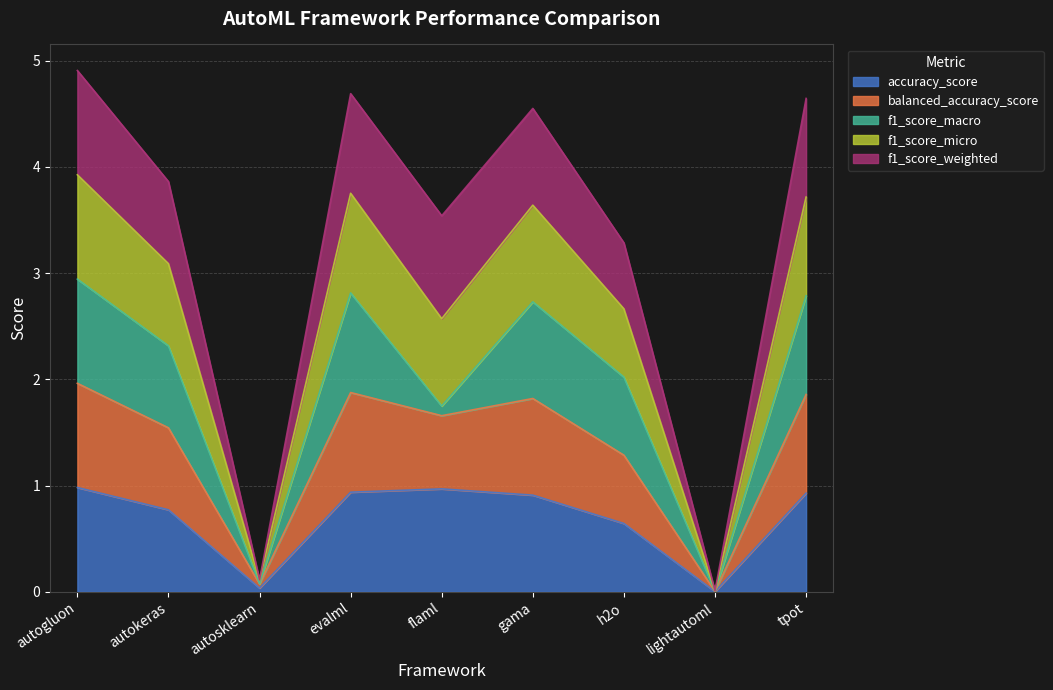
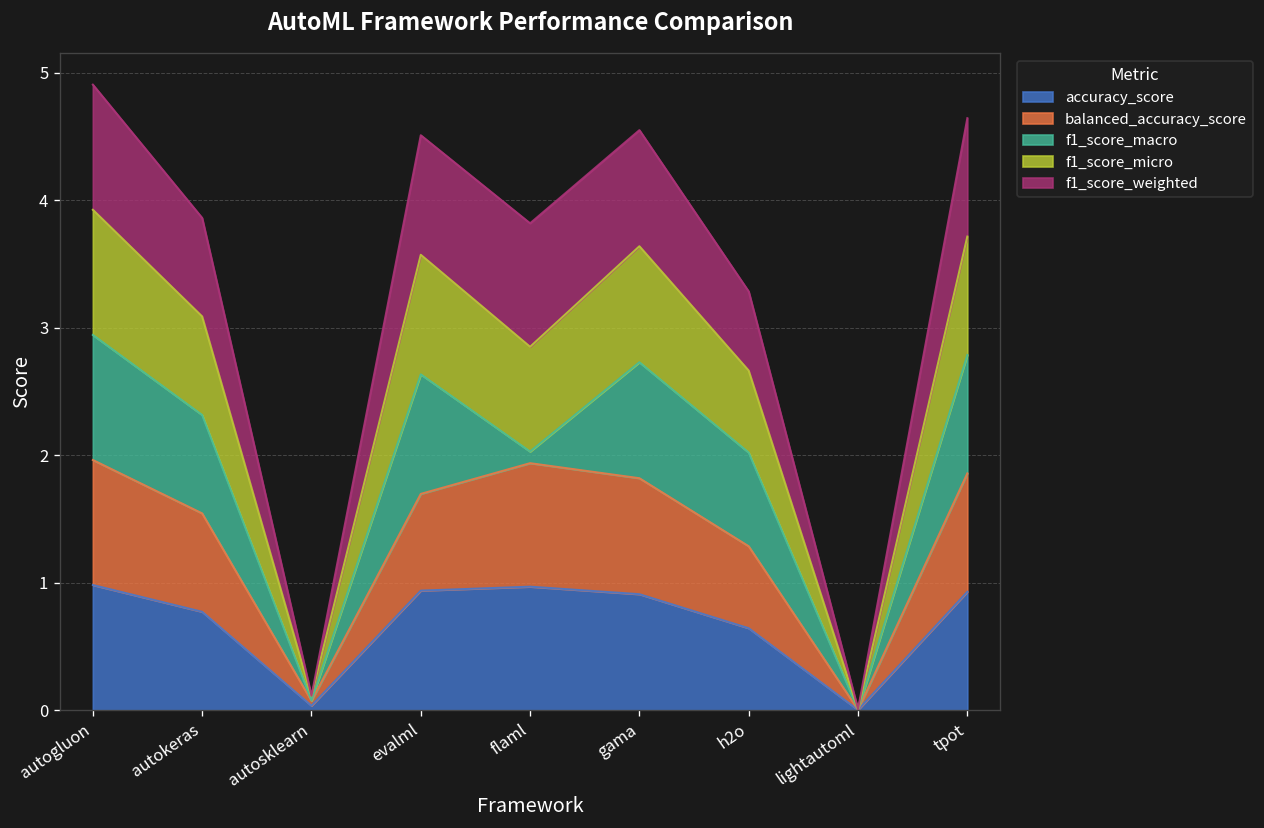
  {
    "accuracy_score": {
      "autogluon": 0.98,
      "autokeras": 0.77,
      "autosklearn": 0.04,
      "evalml": 0.94,
      "flaml": 0.97,
      "gama": 0.91,
      "h2o": 0.64,
      "tpot": 0.93
    },
    "balanced_accuracy_score": {
      "autogluon": 0.98,
      "autokeras": 0.77,
-     "evalml": 0.94,
-     "flaml": 0.69,
+     "evalml": 0.76,
+     "flaml": 0.97,
      "gama": 0.91,
      "h2o": 0.64,
      "tpot": 0.93
    },
    "f1_score_macro": {
      "autogluon": 0.98,
      "autokeras": 0.77,
      "evalml": 0.94,
      "flaml": 0.09,
      "gama": 0.91,
      "h2o": 0.73,
      "tpot": 0.93
    },
    "f1_score_micro": {
      "autogluon": 0.98,
      "autokeras": 0.77,
      "evalml": 0.94,
      "flaml": 0.82,
      "gama": 0.91,
      "h2o": 0.64,
      "tpot": 0.93
    },
    "f1_score_weighted": {
      "autogluon": 0.98,
      "autokeras": 0.77,
      "evalml": 0.94,
      "flaml": 0.97,
      "gama": 0.91,
      "h2o": 0.62,
      "tpot": 0.93
    }
  }
